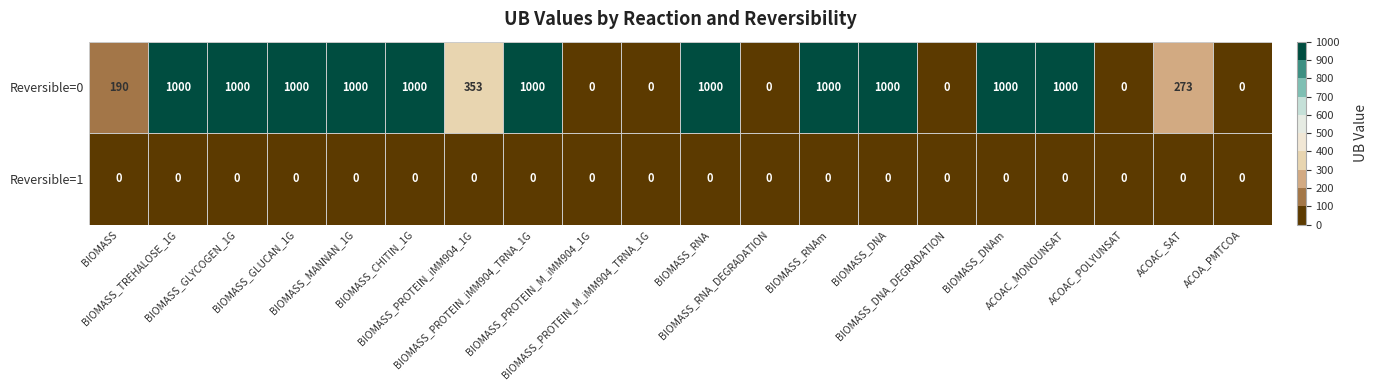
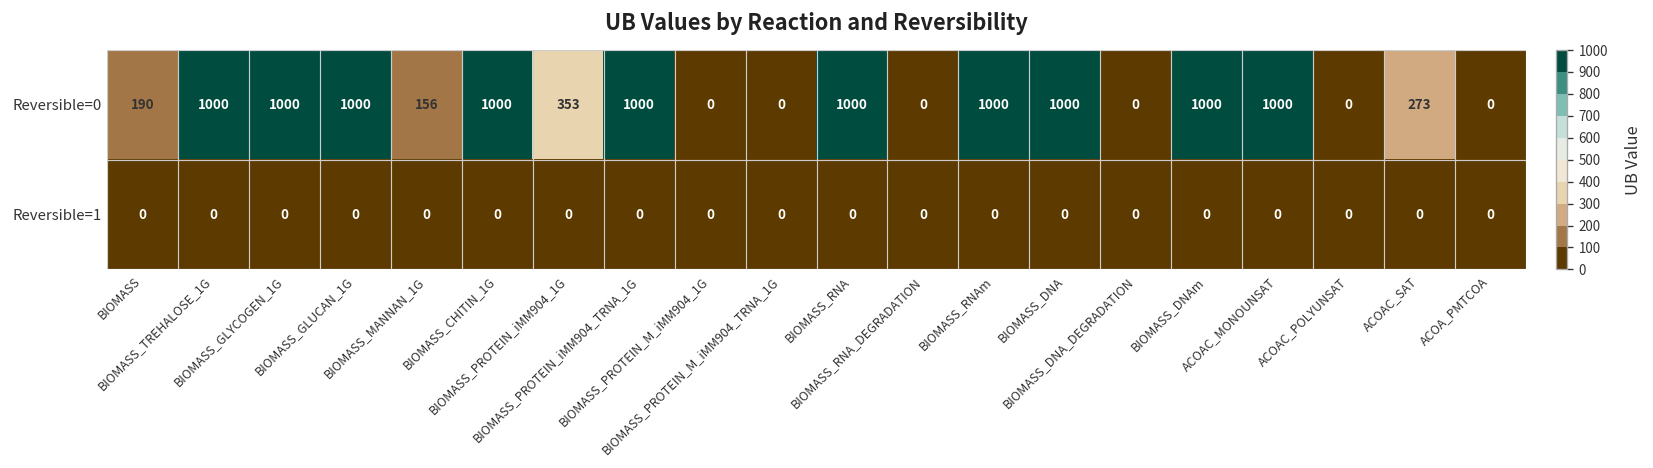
  {
    "Reversible=0": {
      "BIOMASS": 190,
      "BIOMASS_TREHALOSE_1G": 1000,
      "BIOMASS_GLYCOGEN_1G": 1000,
      "BIOMASS_GLUCAN_1G": 1000,
-     "BIOMASS_MANNAN_1G": 1000,
+     "BIOMASS_MANNAN_1G": 156,
      "BIOMASS_CHITIN_1G": 1000,
      "BIOMASS_PROTEIN_iMM904_1G": 353,
      "BIOMASS_PROTEIN_iMM904_TRNA_1G": 1000,
      "BIOMASS_PROTEIN_M_iMM904_1G": 0,
      "BIOMASS_PROTEIN_M_iMM904_TRNA_1G": 0,
      "BIOMASS_RNA": 1000,
      "BIOMASS_RNA_DEGRADATION": 0,
      "BIOMASS_RNAm": 1000,
      "BIOMASS_DNA": 1000,
      "BIOMASS_DNA_DEGRADATION": 0,
      "BIOMASS_DNAm": 1000,
      "ACOAC_MONOUNSAT": 1000,
      "ACOAC_POLYUNSAT": 0,
      "ACOAC_SAT": 273,
      "ACOA_PMTCOA": 0
    },
    "Reversible=1": {
      "BIOMASS": 0,
      "BIOMASS_TREHALOSE_1G": 0,
      "BIOMASS_GLYCOGEN_1G": 0,
      "BIOMASS_GLUCAN_1G": 0,
      "BIOMASS_MANNAN_1G": 0,
      "BIOMASS_CHITIN_1G": 0,
      "BIOMASS_PROTEIN_iMM904_1G": 0,
      "BIOMASS_PROTEIN_iMM904_TRNA_1G": 0,
      "BIOMASS_PROTEIN_M_iMM904_1G": 0,
      "BIOMASS_PROTEIN_M_iMM904_TRNA_1G": 0,
      "BIOMASS_RNA": 0,
      "BIOMASS_RNA_DEGRADATION": 0,
      "BIOMASS_RNAm": 0,
      "BIOMASS_DNA": 0,
      "BIOMASS_DNA_DEGRADATION": 0,
      "BIOMASS_DNAm": 0,
      "ACOAC_MONOUNSAT": 0,
      "ACOAC_POLYUNSAT": 0,
      "ACOAC_SAT": 0,
      "ACOA_PMTCOA": 0
    }
  }
